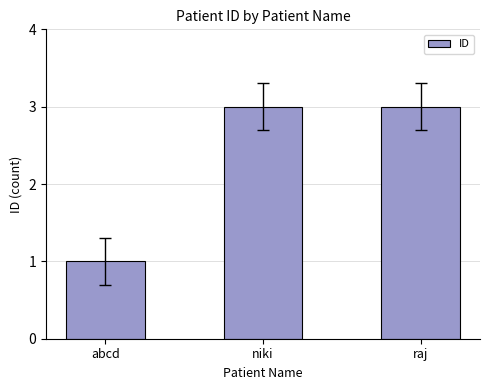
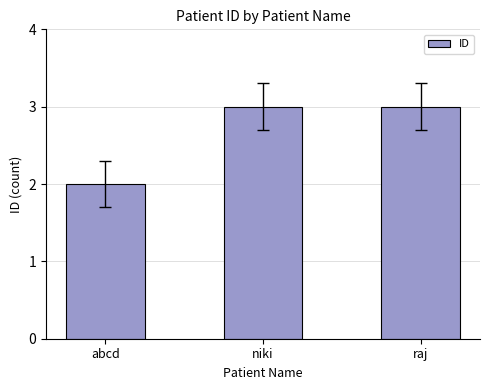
  {
    "ID": {
-     "abcd": 1,
+     "abcd": 2,
      "niki": 3,
      "raj": 3
    }
  }
